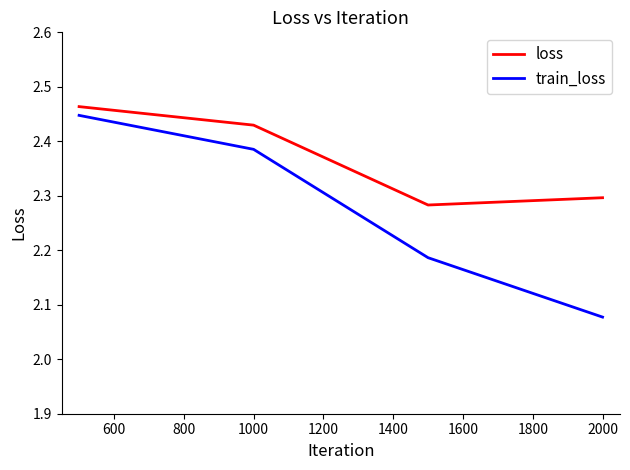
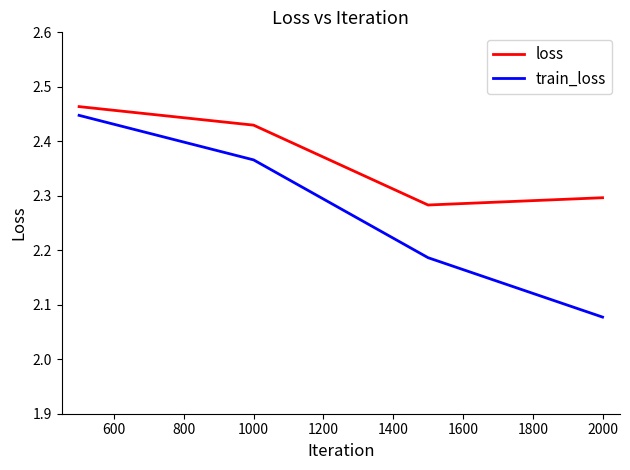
  {
    "loss": {
      "1000": 2.43,
      "2000": 2.30
    },
    "train_loss": {
-     "1000": 2.39,
+     "1000": 2.37,
      "2000": 2.08
    }
  }
